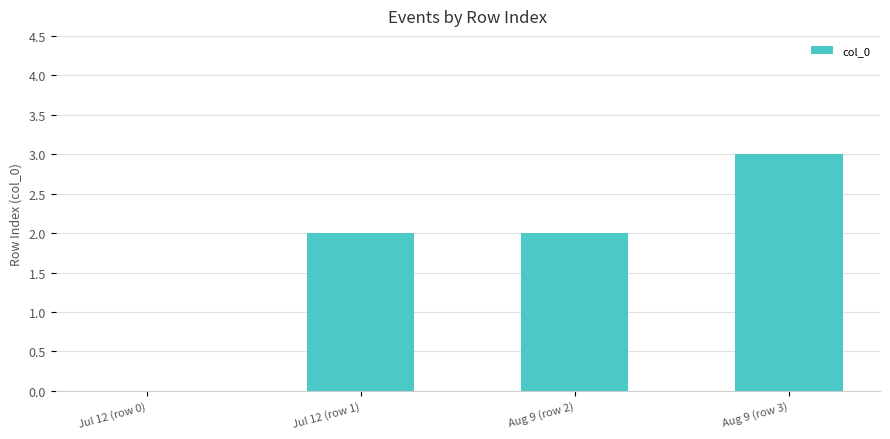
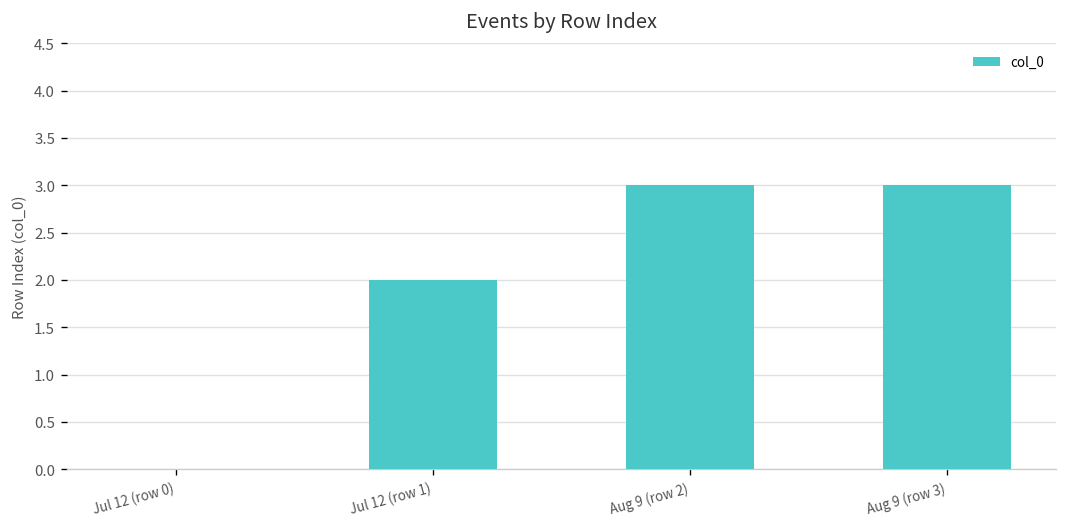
  {
    "Jul 12 (row 0)": 0,
    "Jul 12 (row 1)": 2,
-   "Aug 9 (row 2)": 2,
+   "Aug 9 (row 2)": 3,
    "Aug 9 (row 3)": 3
  }
